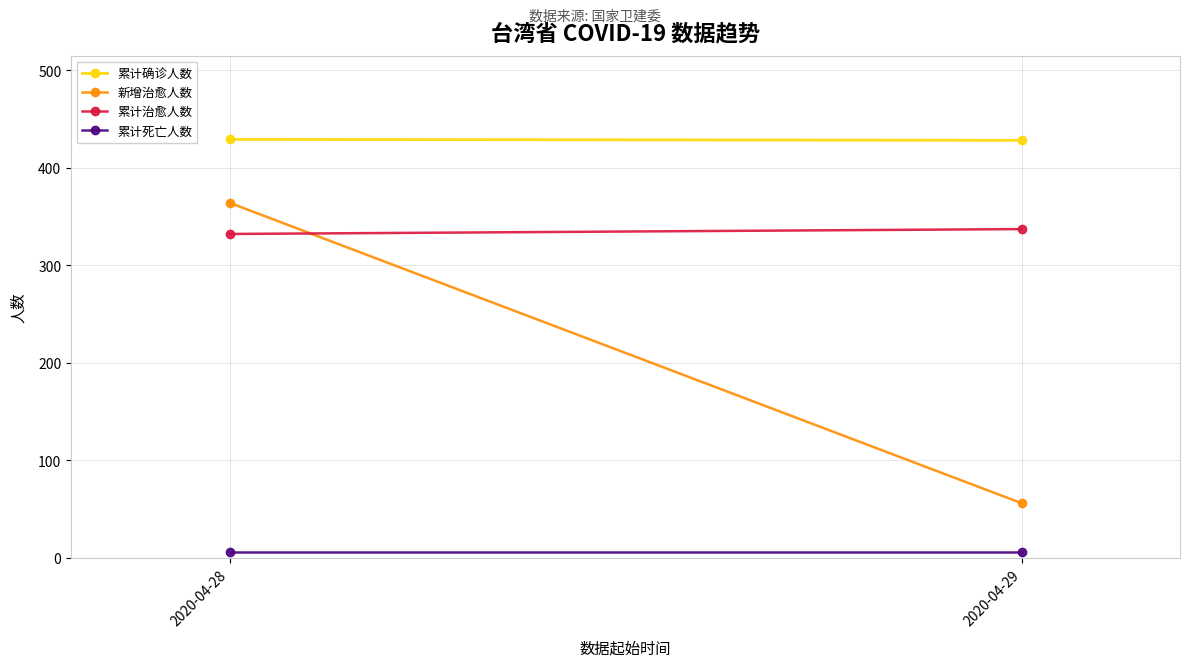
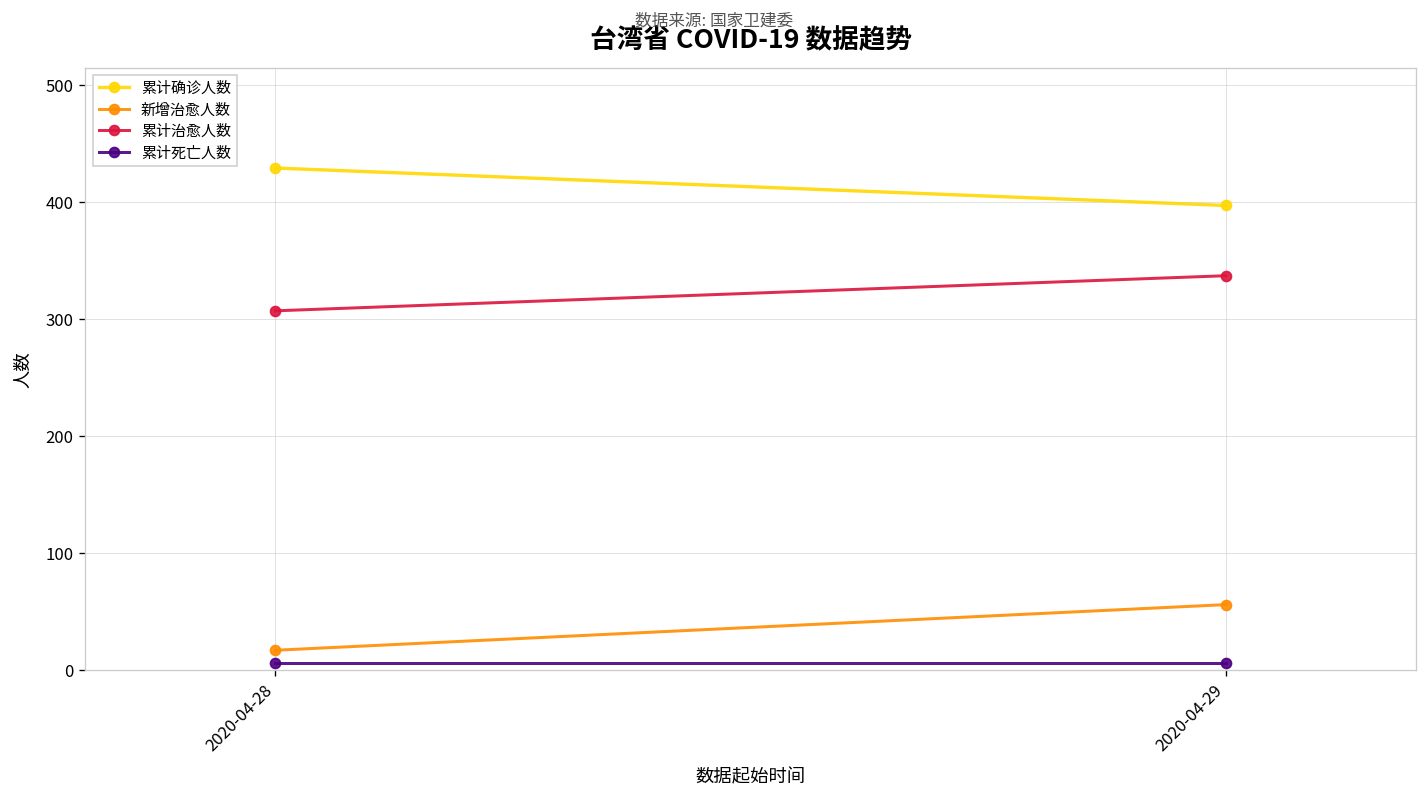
  {
    "累计确诊人数": {
      "2020-04-28": 430,
-     "2020-04-29": 430
+     "2020-04-29": 400
    },
    "新增治愈人数": {
-     "2020-04-28": 360,
+     "2020-04-28": 20,
      "2020-04-29": 60
    },
    "累计治愈人数": {
-     "2020-04-28": 330,
+     "2020-04-28": 310,
      "2020-04-29": 340
    },
    "累计死亡人数": {
      "2020-04-28": 10,
      "2020-04-29": 10
    }
  }
